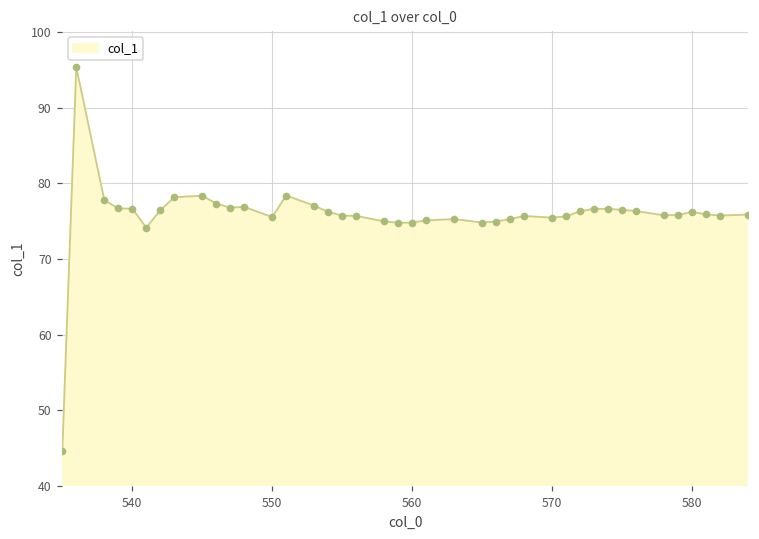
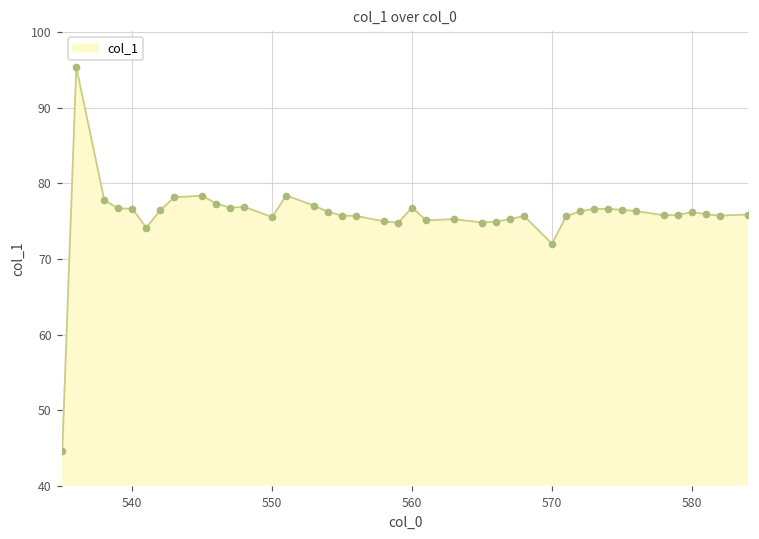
  {
    "540": 77,
    "550": 76,
-   "560": 75,
-   "570": 75,
+   "560": 77,
+   "570": 72,
    "580": 76
  }
